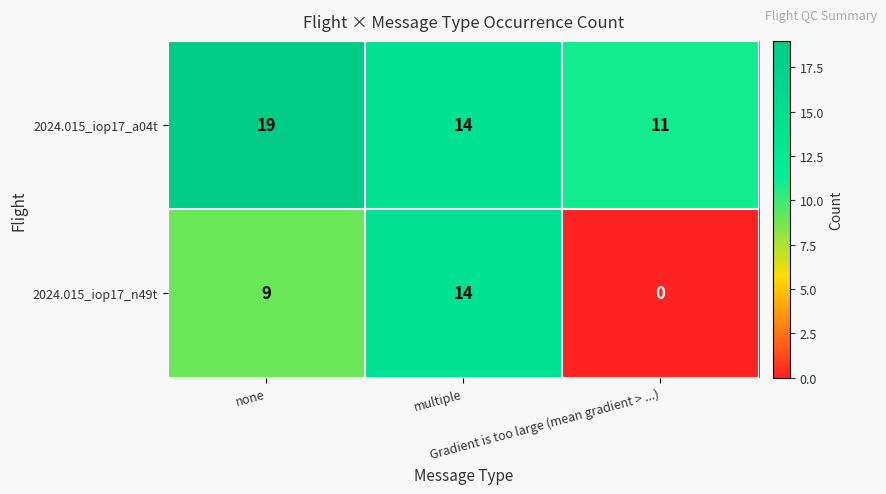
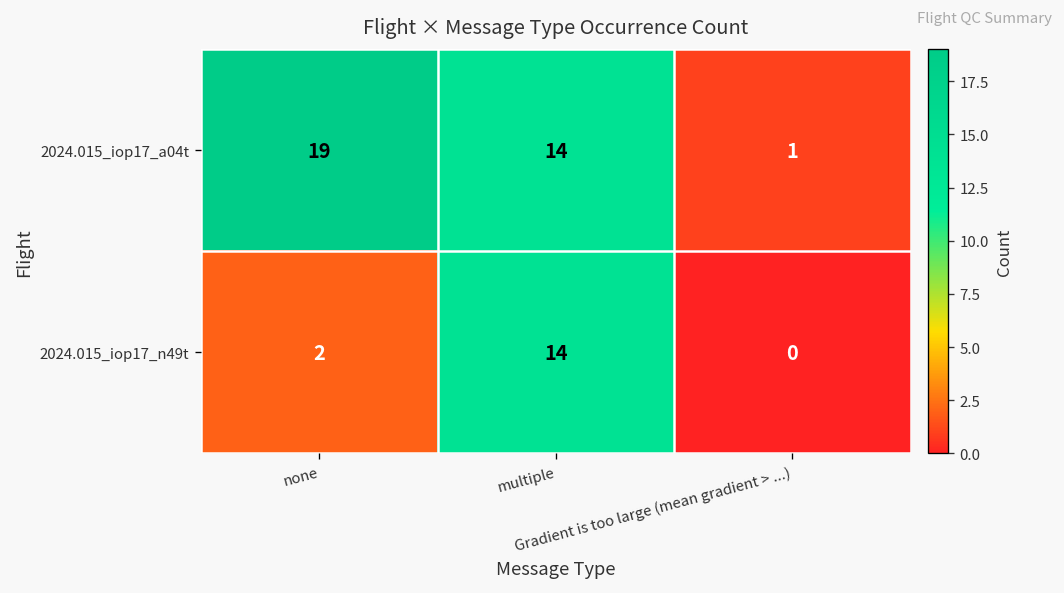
  {
    "2024.015_iop17_a04t": {
      "none": 19,
      "multiple": 14,
-     "Gradient is too large (mean gradient > ...)": 11
+     "Gradient is too large (mean gradient > ...)": 1
    },
    "2024.015_iop17_n49t": {
-     "none": 9,
+     "none": 2,
      "multiple": 14,
      "Gradient is too large (mean gradient > ...)": 0
    }
  }
